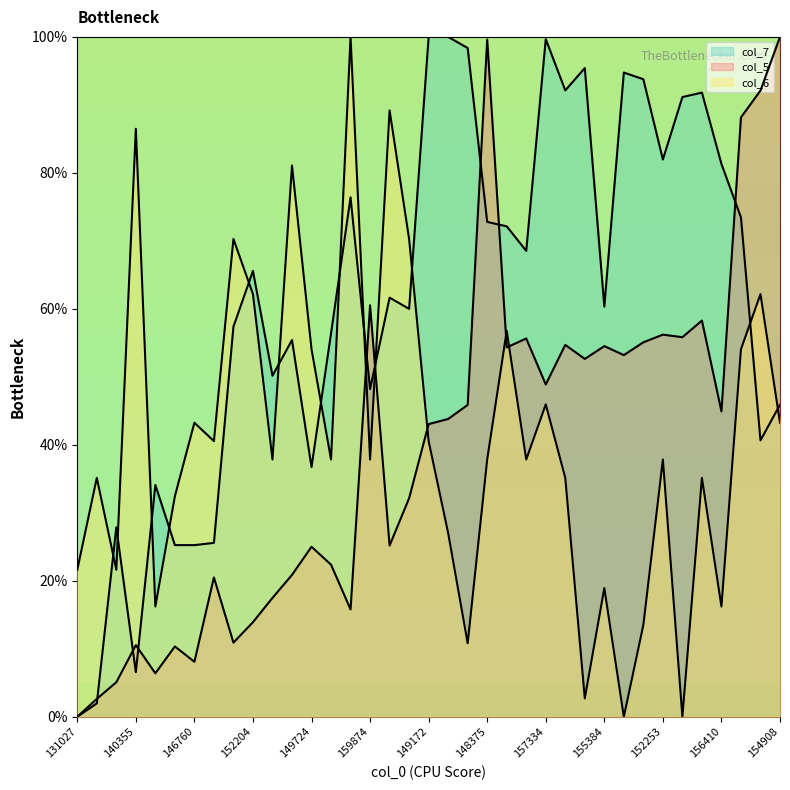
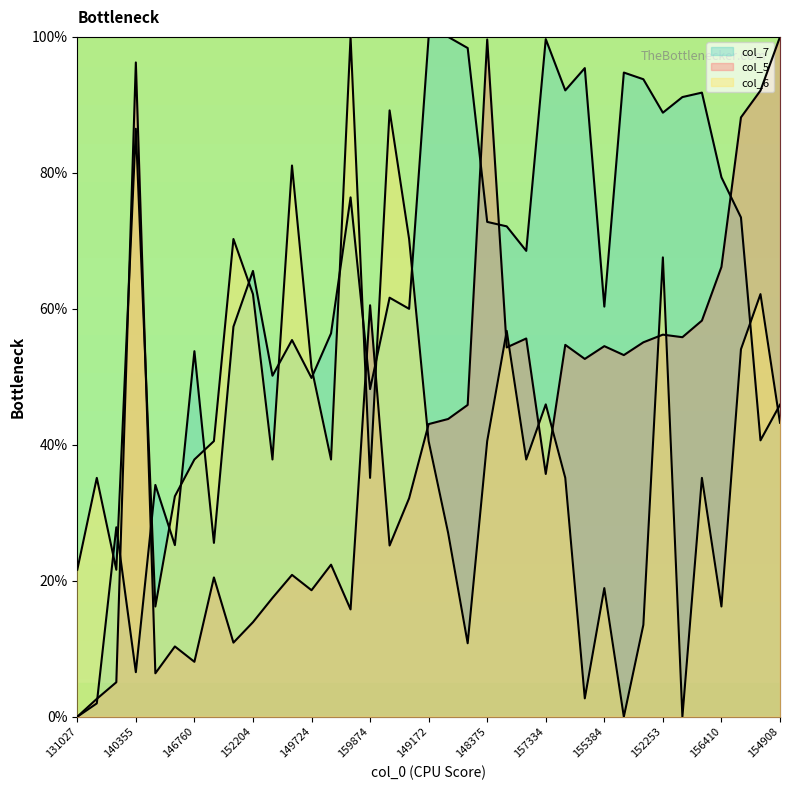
  {
    "col_7": {
      "140355": "7%",
-     "146760": "25%",
+     "146760": "54%",
      "152204": "66%",
-     "149724": "37%",
+     "149724": "50%",
      "159874": "48%",
      "149172": "100%",
      "148375": "73%",
      "157334": "100%",
      "155384": "60%",
-     "152253": "82%",
-     "156410": "81%",
+     "152253": "89%",
+     "156410": "79%",
      "154908": "46%"
    },
    "col_5": {
-     "140355": "11%",
+     "140355": "96%",
      "146760": "8%",
      "152204": "14%",
-     "149724": "25%",
+     "149724": "19%",
      "159874": "61%",
      "149172": "43%",
      "148375": "100%",
-     "157334": "49%",
+     "157334": "36%",
      "155384": "55%",
      "152253": "56%",
-     "156410": "45%",
+     "156410": "66%",
      "154908": "100%"
    },
    "col_6": {
      "131027": "22%",
      "140355": "86%",
-     "146760": "43%",
+     "146760": "38%",
      "152204": "62%",
-     "149724": "54%",
-     "159874": "38%",
+     "149724": "51%",
+     "159874": "35%",
      "149172": "41%",
-     "148375": "38%",
+     "148375": "41%",
      "157334": "46%",
      "155384": "19%",
-     "152253": "38%",
+     "152253": "68%",
      "156410": "16%",
      "154908": "43%"
    }
  }
